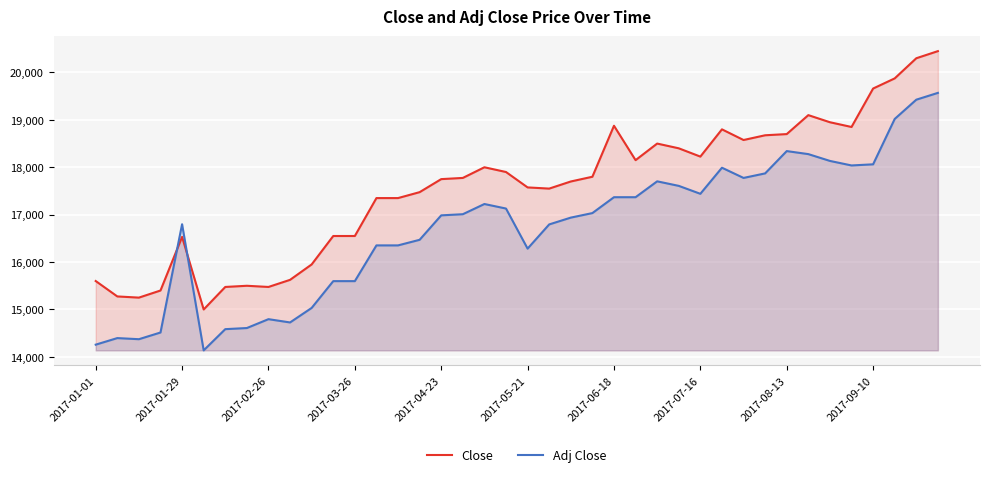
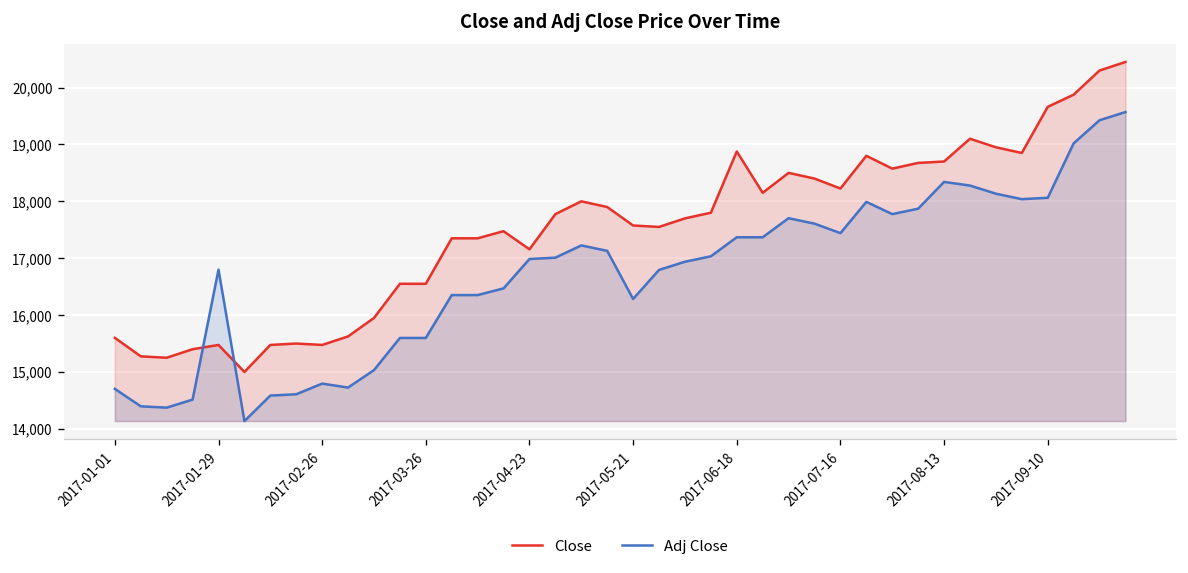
  {
    "Close": {
      "2017-01-01": "15,600",
-     "2017-01-29": "16,500",
+     "2017-01-29": "15,500",
      "2017-02-26": "15,500",
      "2017-03-26": "16,600",
-     "2017-04-23": "17,800",
+     "2017-04-23": "17,200",
      "2017-05-21": "17,600",
      "2017-06-18": "18,900",
      "2017-07-16": "18,200",
      "2017-08-13": "18,700",
      "2017-09-10": "19,700"
    },
    "Adj Close": {
-     "2017-01-01": "14,300",
+     "2017-01-01": "14,700",
      "2017-01-29": "16,800",
      "2017-02-26": "14,800",
      "2017-03-26": "15,600",
      "2017-04-23": "17,000",
      "2017-05-21": "16,300",
      "2017-06-18": "17,400",
      "2017-07-16": "17,400",
      "2017-08-13": "18,300",
      "2017-09-10": "18,100"
    }
  }
